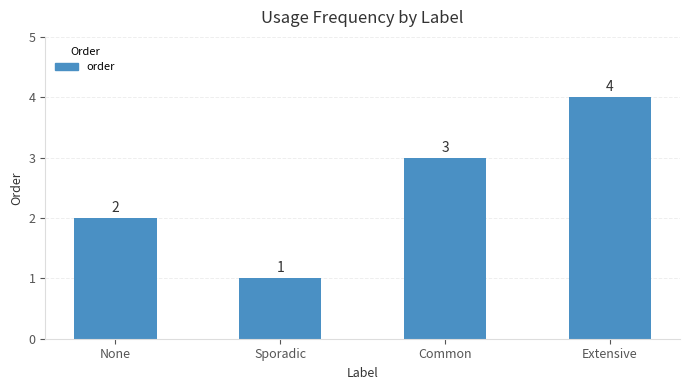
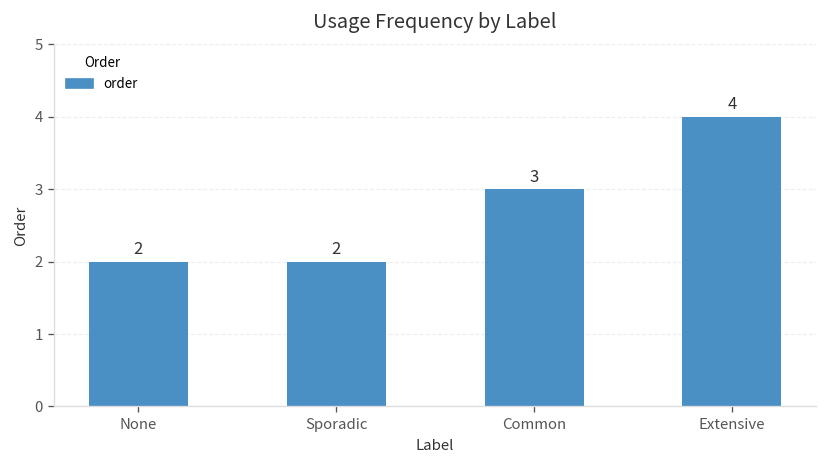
  {
    "None": 2,
-   "Sporadic": 1,
+   "Sporadic": 2,
    "Common": 3,
    "Extensive": 4
  }
